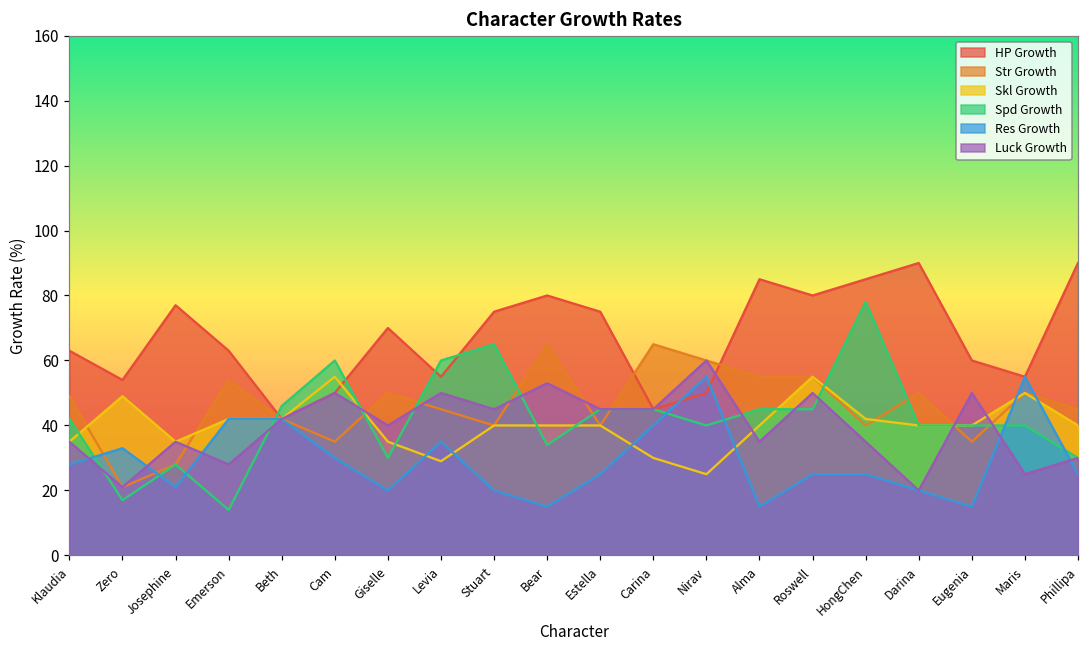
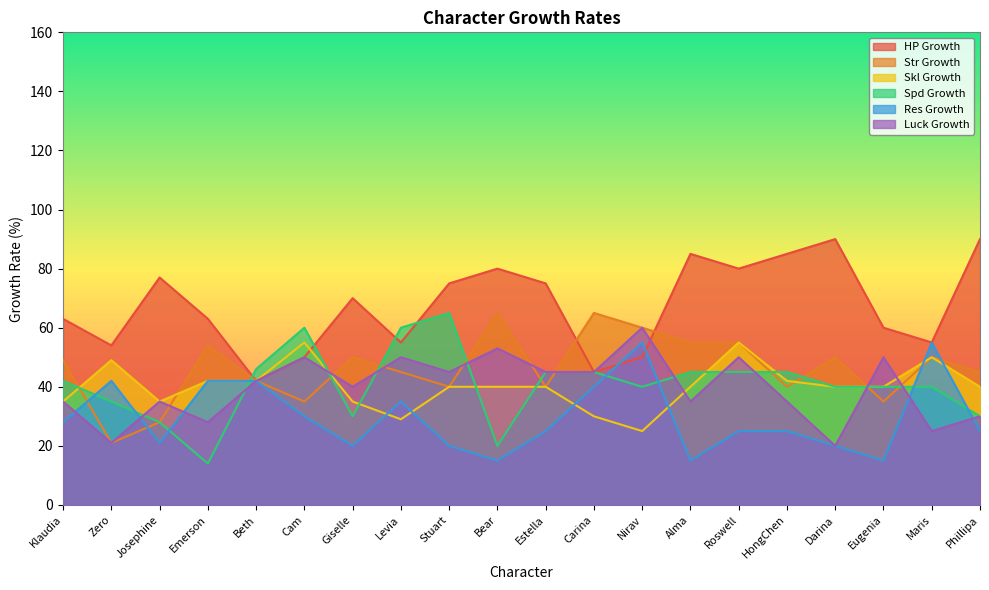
  {
    "Skl Growth": {
      "Zero": 49,
      "Cam": 55,
      "Giselle": 35,
      "Levia": 29,
      "Bear": 40,
      "Carina": 30,
      "Nirav": 25,
      "Alma": 40,
      "HongChen": 42,
      "Phillipa": 40
    },
    "Spd Growth": {
      "Klaudia": 42,
-     "Zero": 17,
+     "Zero": 35,
      "Emerson": 14,
      "Beth": 46,
      "Cam": 60,
      "Giselle": 30,
      "Levia": 60,
      "Stuart": 65,
-     "Bear": 34,
+     "Bear": 20,
      "Nirav": 40,
      "Alma": 45,
      "Roswell": 45,
-     "HongChen": 78,
+     "HongChen": 45,
      "Maris": 40
    },
    "Res Growth": {
      "Klaudia": 28,
-     "Zero": 33,
+     "Zero": 42,
      "Josephine": 21,
      "Cam": 30,
      "Giselle": 20,
      "Levia": 35,
      "Stuart": 20,
      "Bear": 15,
      "Estella": 25,
      "Carina": 40,
      "Nirav": 55,
      "Alma": 15,
      "Roswell": 25,
      "HongChen": 25,
      "Eugenia": 15,
      "Phillipa": 25
    },
    "Luck Growth": {
      "Emerson": 28,
      "Giselle": 40,
      "Levia": 50,
      "Stuart": 45,
      "Bear": 53,
      "Alma": 35,
      "Roswell": 50,
      "HongChen": 35,
      "Eugenia": 50,
      "Maris": 25
    }
  }
